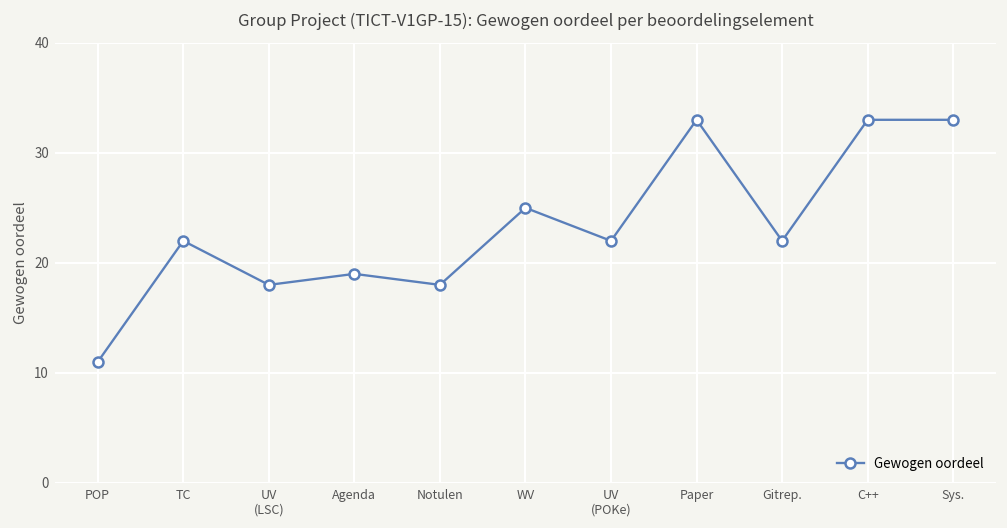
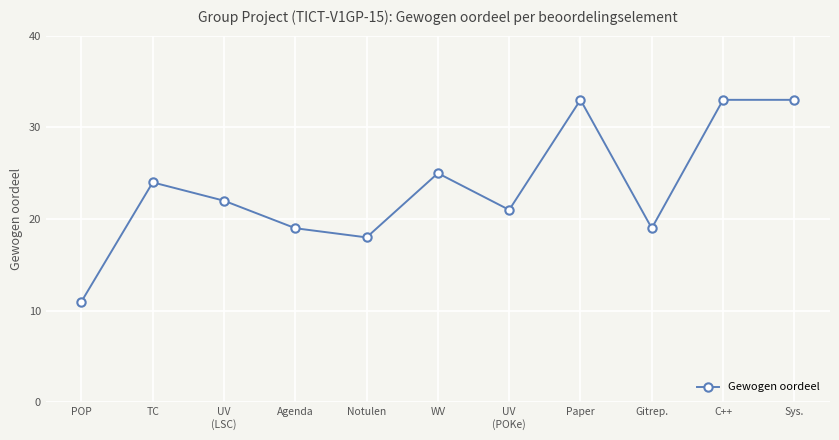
  {
    "POP": 11,
-   "TC": 22,
-   "UV (LSC)": 18,
+   "TC": 24,
+   "UV (LSC)": 22,
    "Agenda": 19,
    "Notulen": 18,
    "WV": 25,
-   "UV (POKe)": 22,
+   "UV (POKe)": 21,
    "Paper": 33,
-   "Gitrep.": 22,
+   "Gitrep.": 19,
    "C++": 33,
    "Sys.": 33
  }
